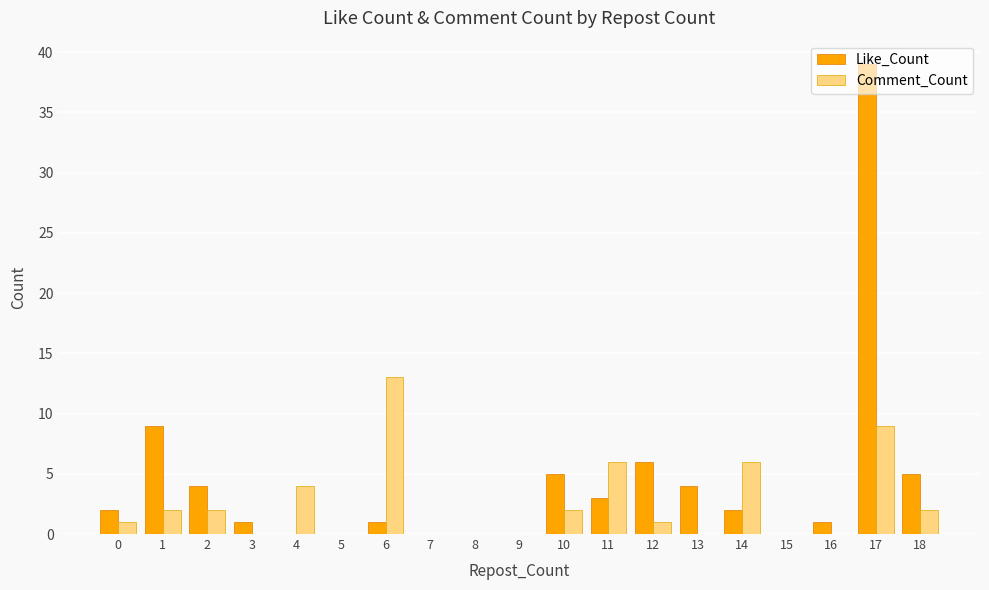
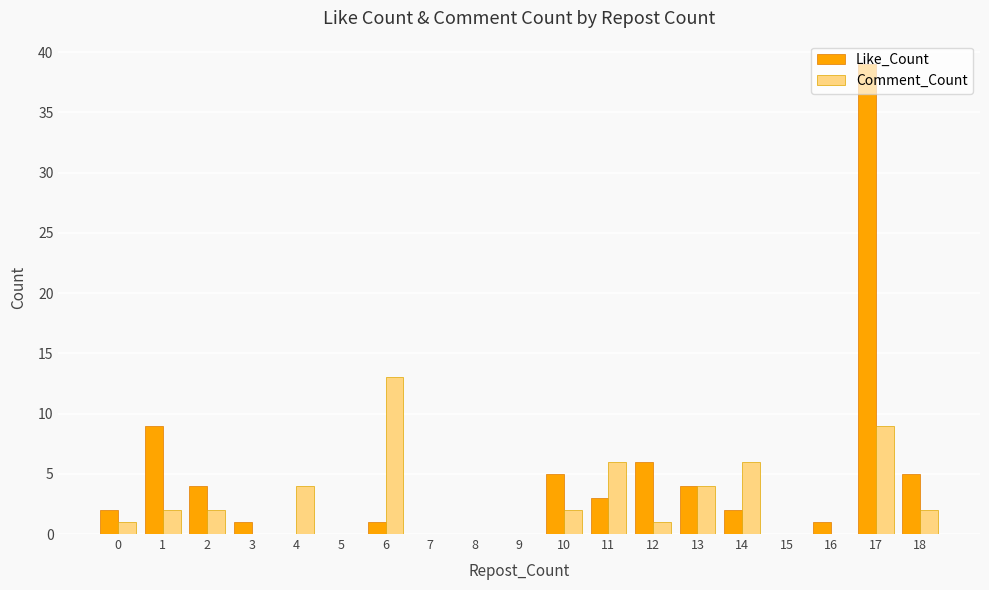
  {
    "Like_Count": {
      "0": 2,
      "1": 9,
      "2": 4,
      "3": 1,
      "4": 0,
      "5": 0,
      "6": 1,
      "7": 0,
      "8": 0,
      "9": 0,
      "10": 5,
      "11": 3,
      "12": 6,
      "13": 4,
      "14": 2,
      "15": 0,
      "16": 1,
      "18": 5
    },
    "Comment_Count": {
      "0": 1,
      "1": 2,
      "2": 2,
      "3": 0,
      "4": 4,
      "5": 0,
      "6": 13,
      "7": 0,
      "8": 0,
      "9": 0,
      "10": 2,
      "11": 6,
      "12": 1,
-     "13": 0,
+     "13": 4,
      "14": 6,
      "15": 0,
      "16": 0,
      "17": 9,
      "18": 2
    }
  }
